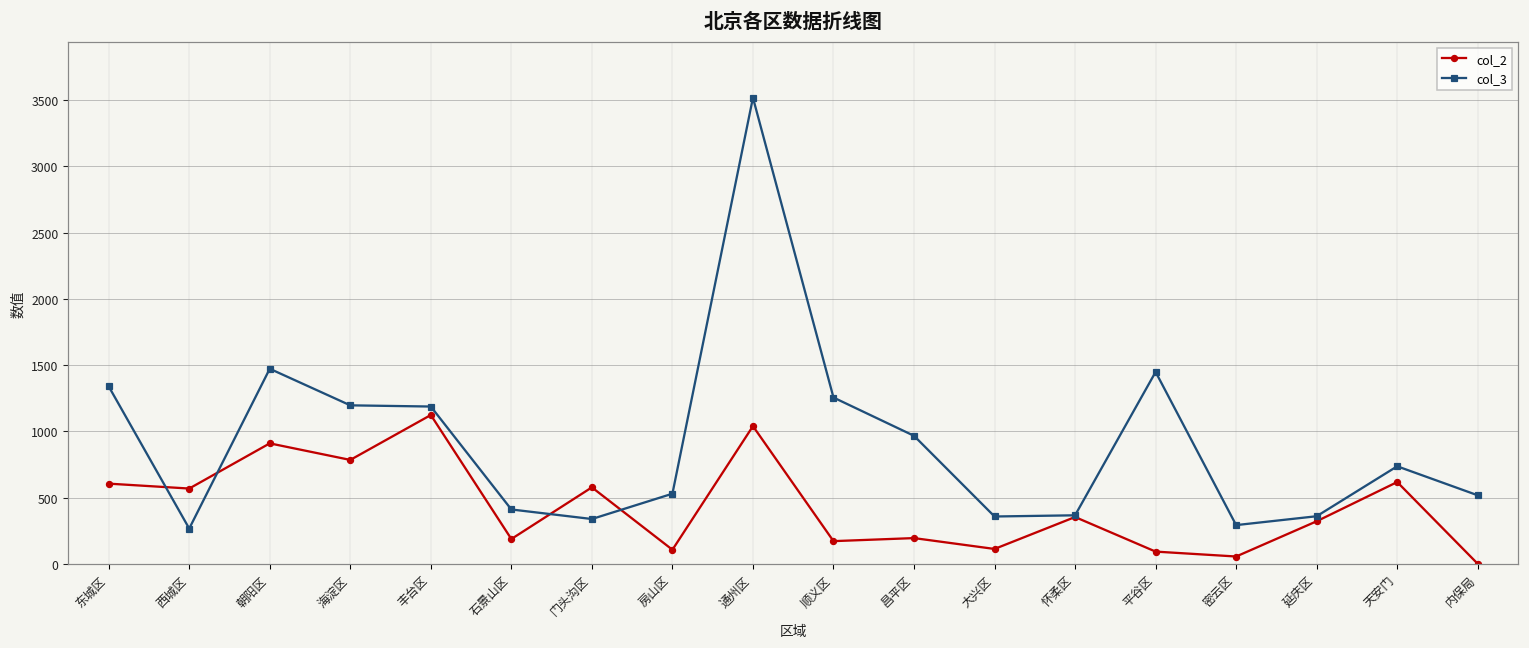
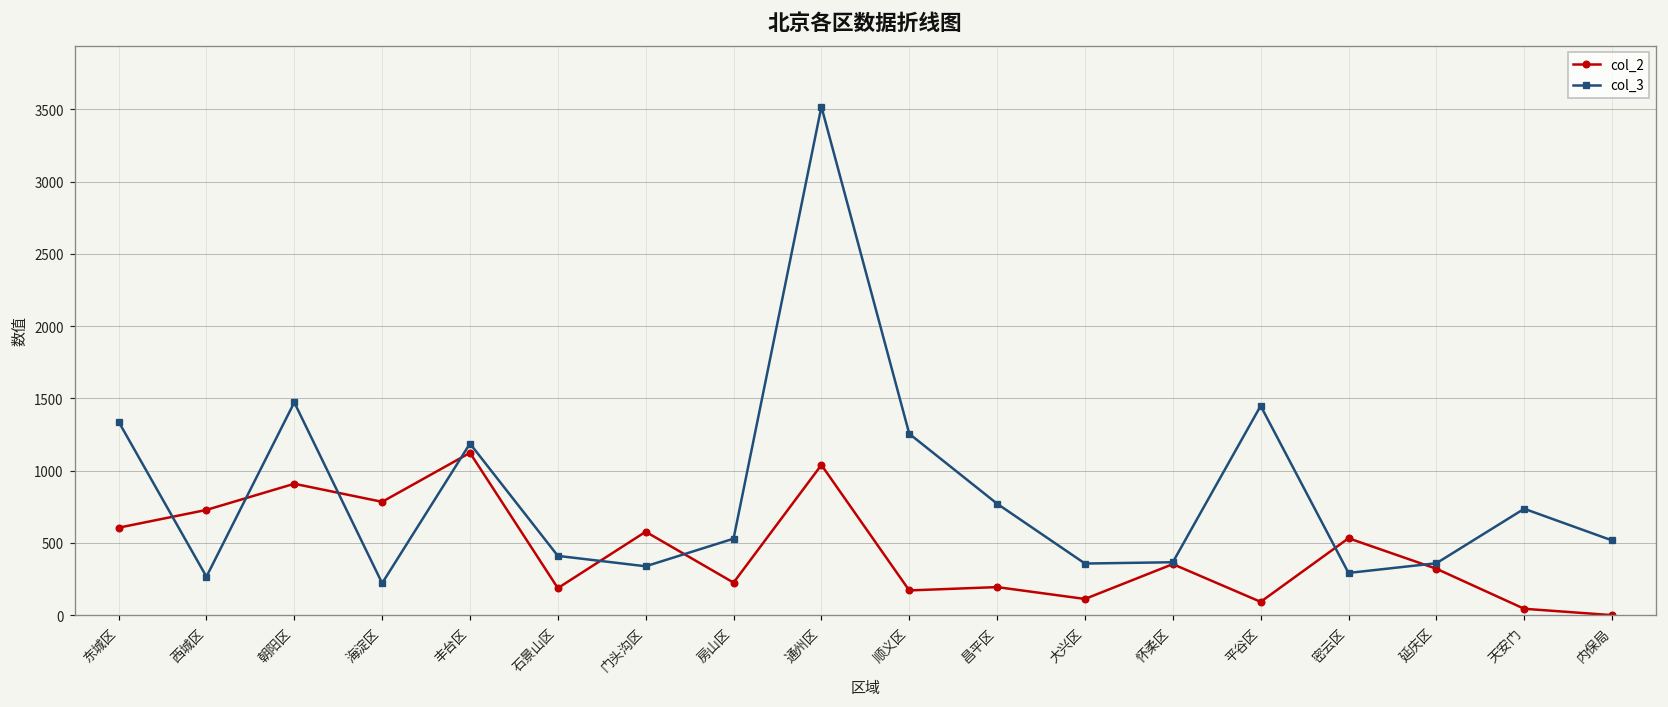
  {
    "col_2": {
      "东城区": 610,
-     "西城区": 570,
+     "西城区": 730,
      "朝阳区": 910,
      "海淀区": 780,
      "丰台区": 1120,
      "石景山区": 190,
      "门头沟区": 580,
-     "房山区": 110,
+     "房山区": 230,
      "通州区": 1040,
      "顺义区": 170,
      "昌平区": 190,
      "大兴区": 110,
      "平谷区": 90,
-     "密云区": 60,
+     "密云区": 530,
      "延庆区": 320,
-     "天安门": 620,
+     "天安门": 40,
      "内保局": 0
    },
    "col_3": {
      "东城区": 1340,
      "西城区": 270,
      "朝阳区": 1470,
-     "海淀区": 1200,
+     "海淀区": 220,
      "丰台区": 1190,
      "石景山区": 410,
      "门头沟区": 340,
      "房山区": 530,
      "通州区": 3520,
      "顺义区": 1260,
-     "昌平区": 970,
+     "昌平区": 770,
      "大兴区": 360,
      "平谷区": 1450,
      "密云区": 290,
      "延庆区": 360,
      "天安门": 740,
      "内保局": 520
    }
  }
